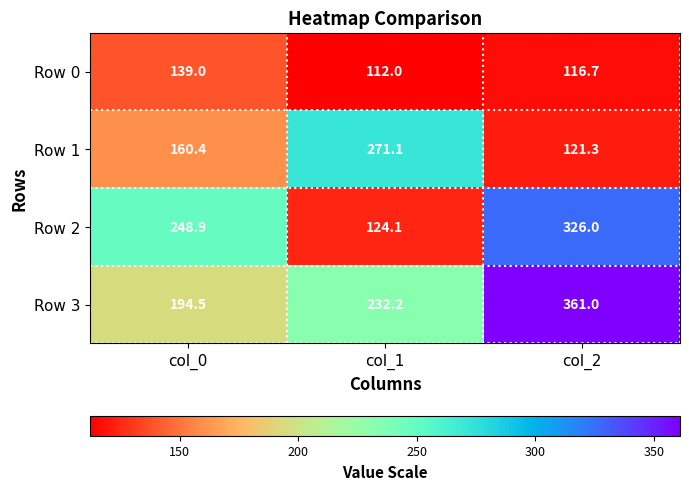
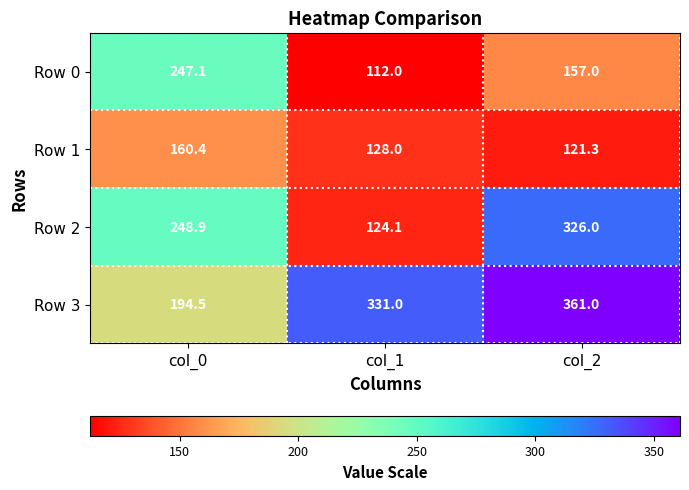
  {
    "Row 0": {
-     "col_0": 139.0,
+     "col_0": 247.1,
      "col_1": 112.0,
-     "col_2": 116.7
+     "col_2": 157.0
    },
    "Row 1": {
      "col_0": 160.4,
-     "col_1": 271.1,
+     "col_1": 128.0,
      "col_2": 121.3
    },
    "Row 2": {
      "col_0": 248.9,
      "col_1": 124.1,
      "col_2": 326.0
    },
    "Row 3": {
      "col_0": 194.5,
-     "col_1": 232.2,
+     "col_1": 331.0,
      "col_2": 361.0
    }
  }
